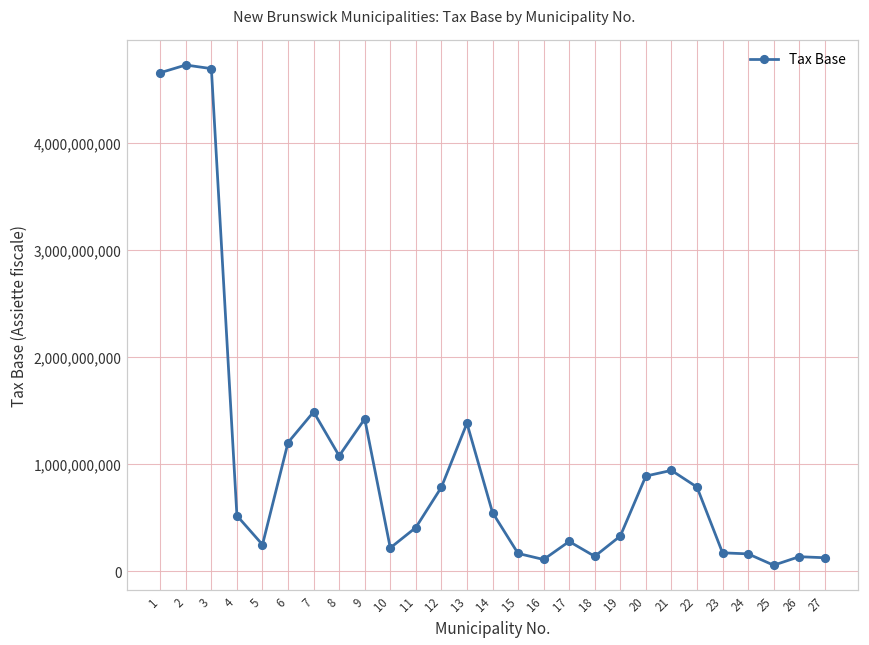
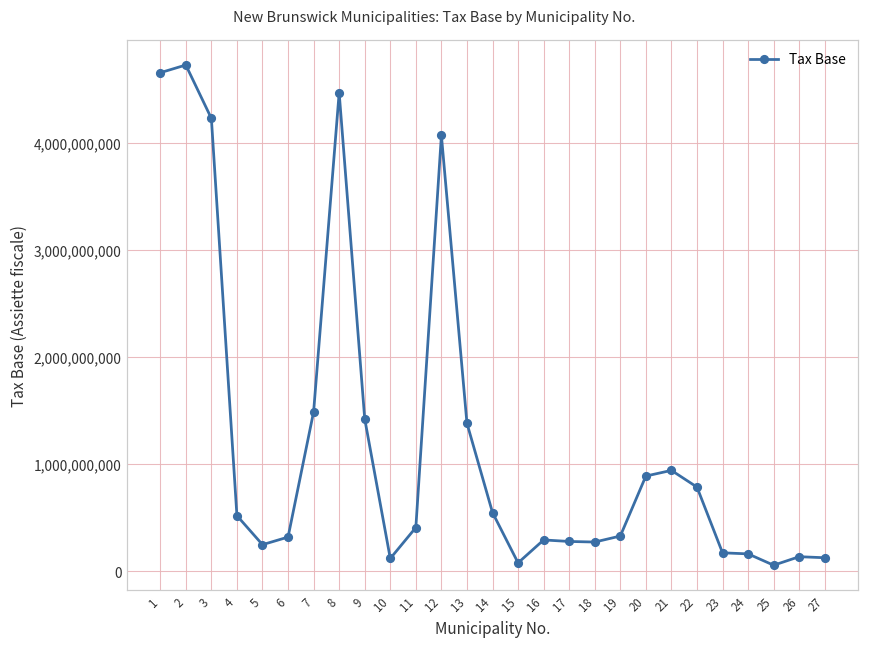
  {
    "1": "4,700,000,000",
    "2": "4,700,000,000",
-   "3": "4,700,000,000",
+   "3": "4,200,000,000",
    "4": "500,000,000",
    "5": "200,000,000",
-   "6": "1,200,000,000",
+   "6": "300,000,000",
    "7": "1,500,000,000",
-   "8": "1,100,000,000",
+   "8": "4,500,000,000",
    "9": "1,400,000,000",
-   "10": "200,000,000",
+   "10": "100,000,000",
    "11": "400,000,000",
-   "12": "800,000,000",
+   "12": "4,100,000,000",
    "13": "1,400,000,000",
    "14": "500,000,000",
-   "15": "200,000,000",
-   "16": "100,000,000",
+   "15": "100,000,000",
+   "16": "300,000,000",
    "17": "300,000,000",
-   "18": "100,000,000",
+   "18": "300,000,000",
    "19": "300,000,000",
    "20": "900,000,000",
    "21": "900,000,000",
    "22": "800,000,000",
    "23": "200,000,000",
    "24": "200,000,000",
    "25": "100,000,000",
    "26": "100,000,000",
    "27": "100,000,000"
  }
